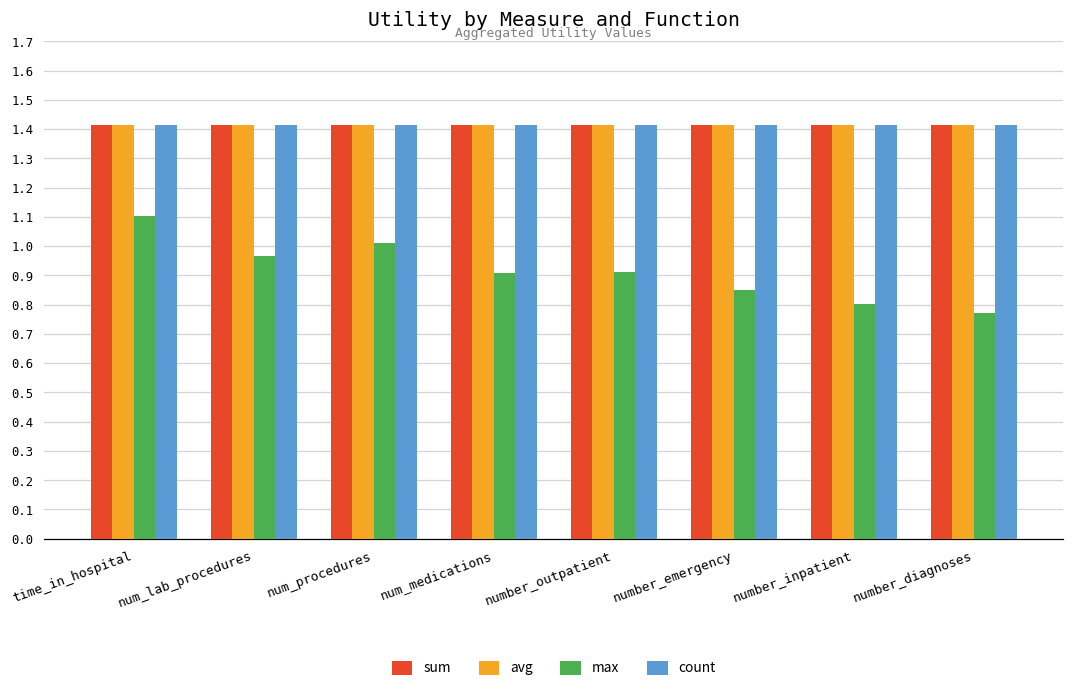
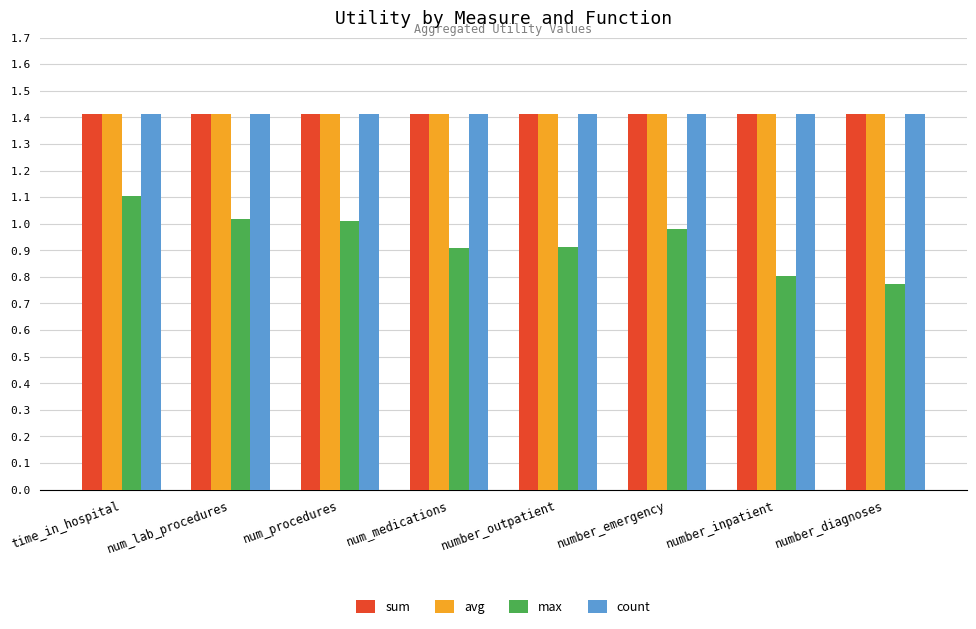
  {
    "sum": {
      "time_in_hospital": 1.41,
      "num_lab_procedures": 1.41,
      "num_procedures": 1.41,
      "num_medications": 1.41,
      "number_outpatient": 1.41,
      "number_emergency": 1.41,
      "number_inpatient": 1.41,
      "number_diagnoses": 1.41
    },
    "avg": {
      "time_in_hospital": 1.41,
      "num_lab_procedures": 1.41,
      "num_procedures": 1.41,
      "num_medications": 1.41,
      "number_outpatient": 1.41,
      "number_emergency": 1.41,
      "number_inpatient": 1.41,
      "number_diagnoses": 1.41
    },
    "max": {
      "time_in_hospital": 1.10,
-     "num_lab_procedures": 0.97,
+     "num_lab_procedures": 1.02,
      "num_procedures": 1.01,
      "num_medications": 0.91,
      "number_outpatient": 0.91,
-     "number_emergency": 0.85,
+     "number_emergency": 0.98,
      "number_inpatient": 0.80,
      "number_diagnoses": 0.77
    },
    "count": {
      "time_in_hospital": 1.41,
      "num_lab_procedures": 1.41,
      "num_procedures": 1.41,
      "num_medications": 1.41,
      "number_outpatient": 1.41,
      "number_emergency": 1.41,
      "number_inpatient": 1.41,
      "number_diagnoses": 1.41
    }
  }
